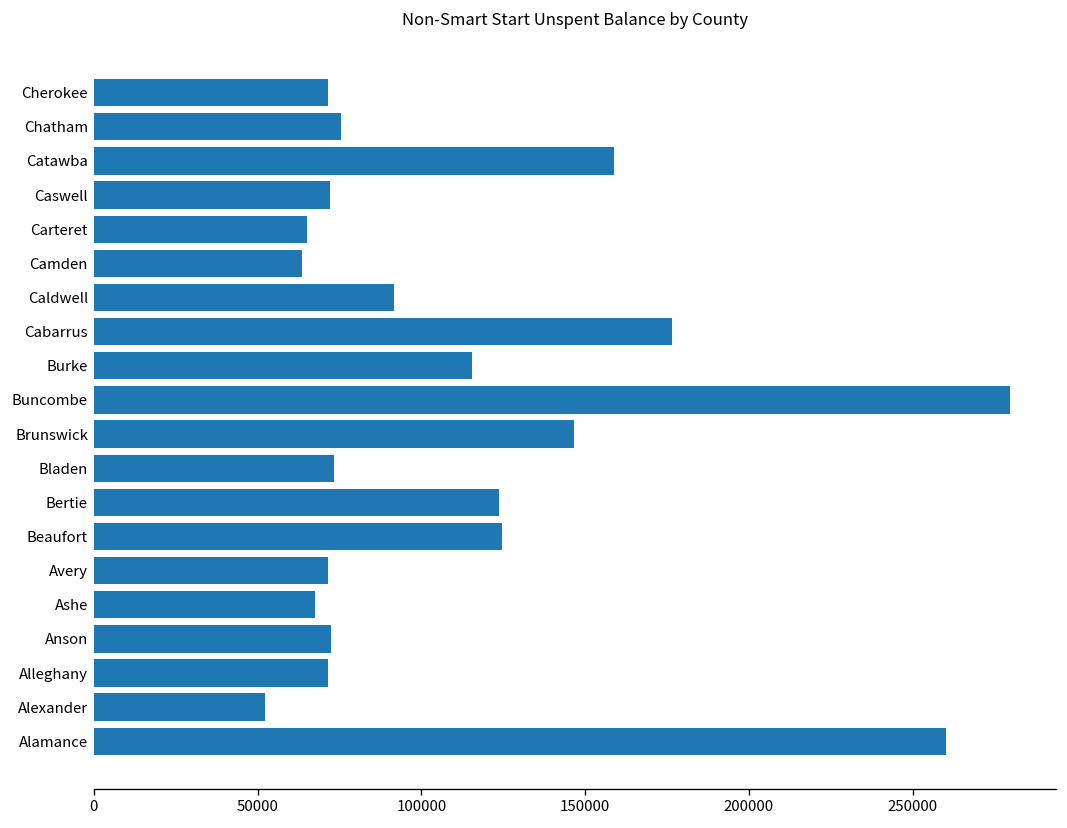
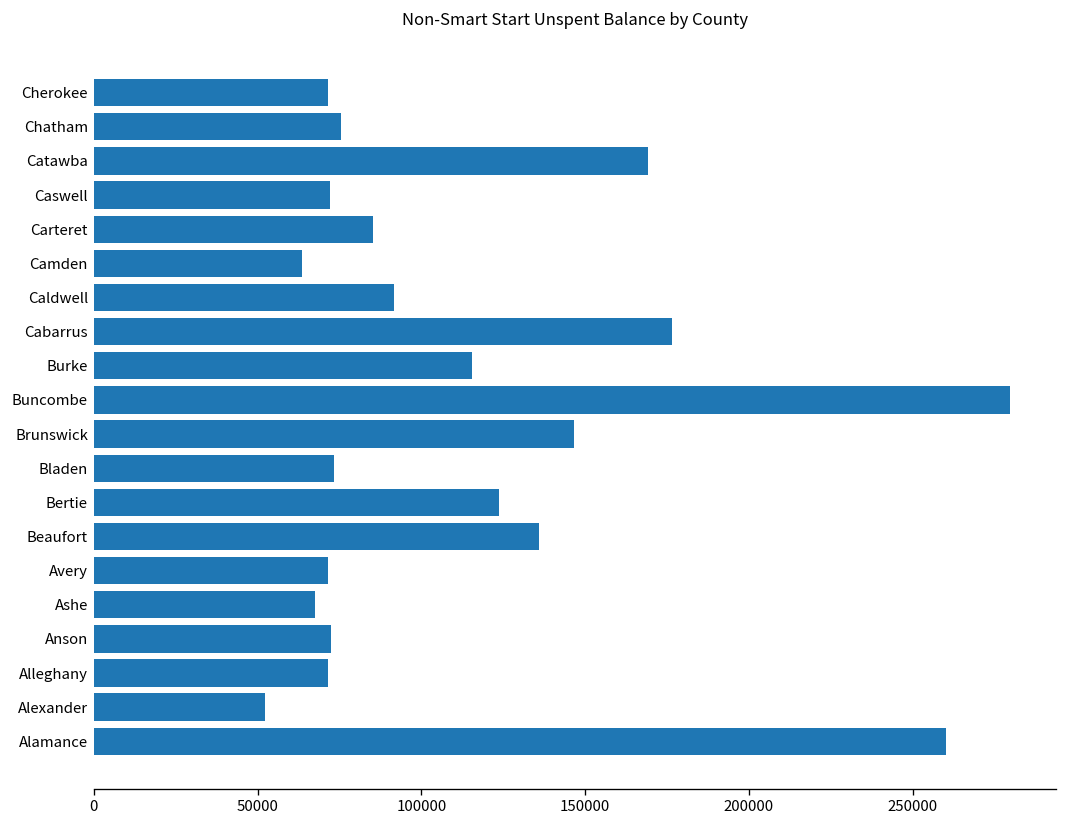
  {
    "Cherokee": 71000,
    "Chatham": 76000,
-   "Catawba": 159000,
+   "Catawba": 169000,
    "Caswell": 72000,
-   "Carteret": 65000,
+   "Carteret": 85000,
    "Camden": 64000,
    "Caldwell": 92000,
    "Cabarrus": 176000,
    "Burke": 115000,
    "Buncombe": 280000,
    "Brunswick": 146000,
    "Bladen": 73000,
    "Bertie": 124000,
-   "Beaufort": 125000,
+   "Beaufort": 136000,
    "Avery": 72000,
    "Ashe": 67000,
    "Anson": 72000,
    "Alleghany": 71000,
    "Alexander": 52000,
    "Alamance": 260000
  }
